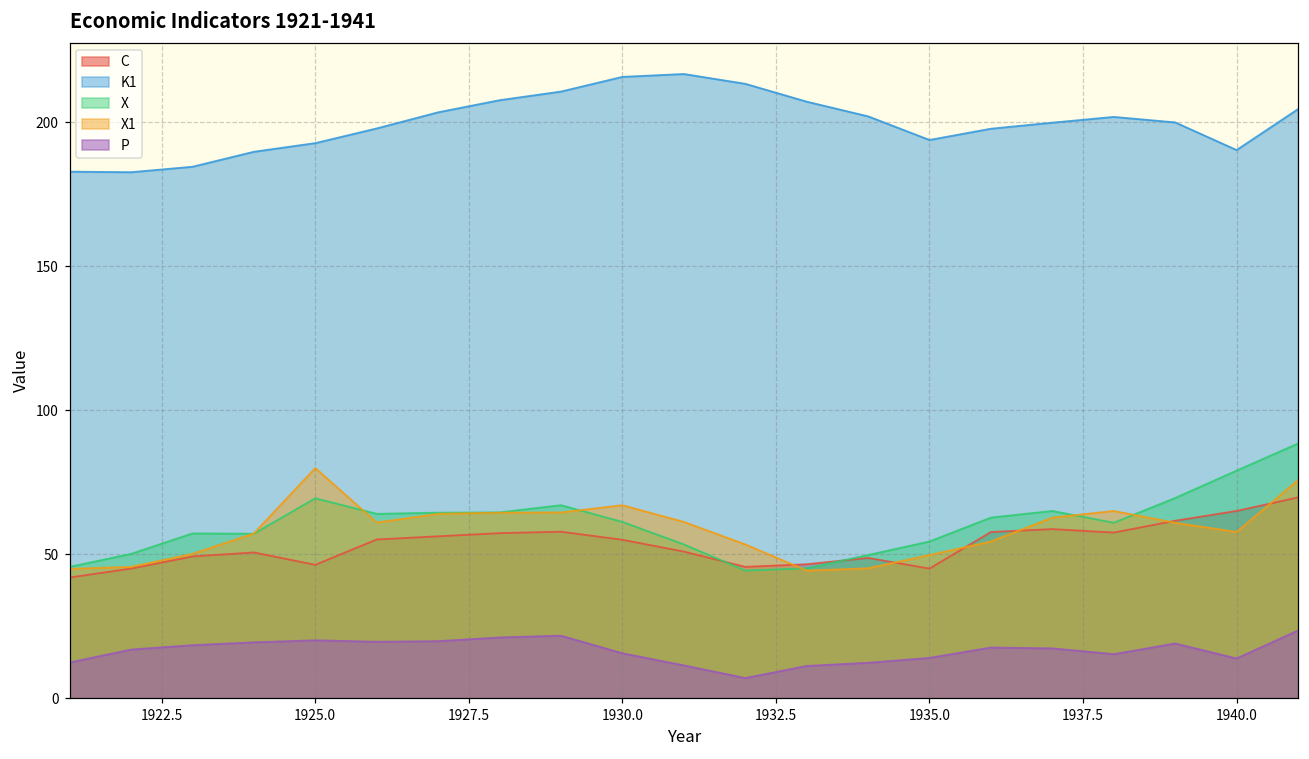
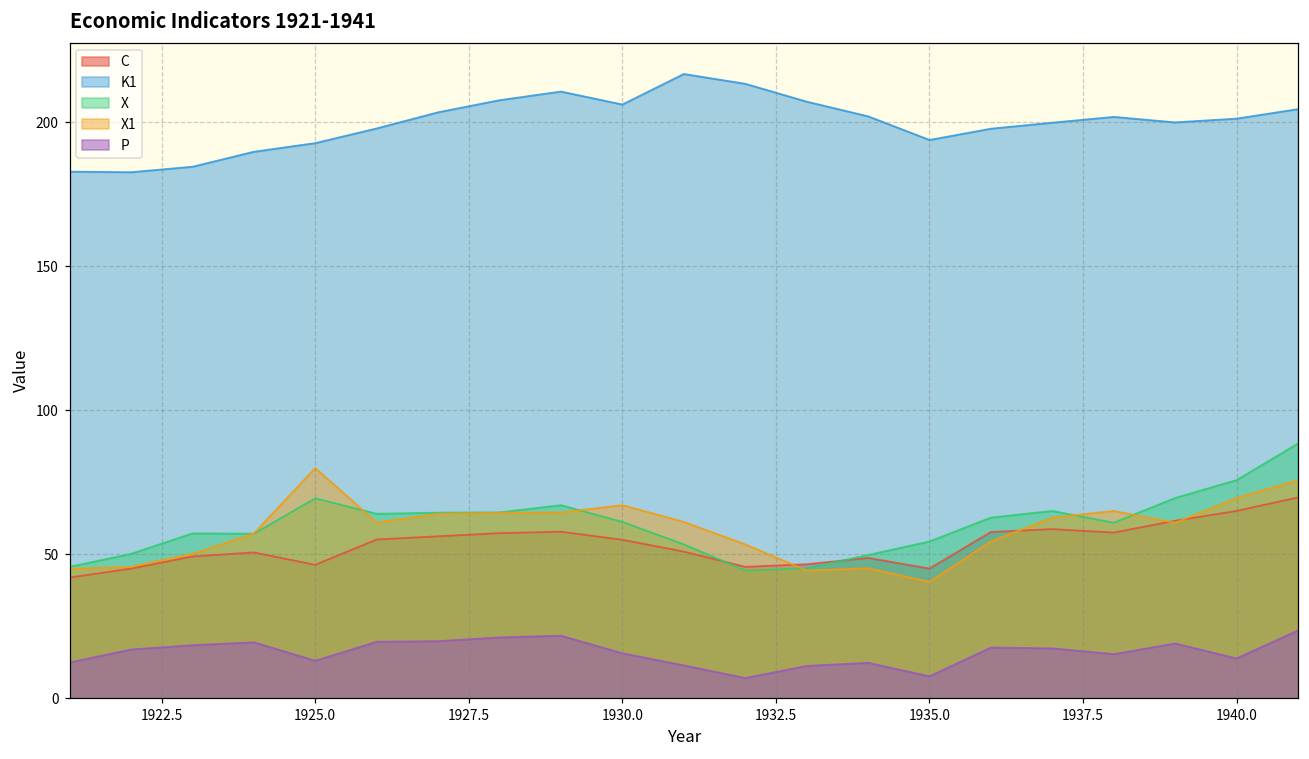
  {
    "C": {
      "1925.0": 46,
      "1930.0": 55,
      "1935.0": 45,
      "1940.0": 65
    },
    "K1": {
      "1925.0": 193,
-     "1930.0": 216,
+     "1930.0": 206,
      "1935.0": 194,
-     "1940.0": 190
+     "1940.0": 201
    },
    "X": {
      "1925.0": 69,
      "1930.0": 61,
      "1935.0": 54,
-     "1940.0": 79
+     "1940.0": 76
    },
    "X1": {
      "1925.0": 80,
      "1930.0": 67,
-     "1935.0": 50,
-     "1940.0": 58
+     "1935.0": 40,
+     "1940.0": 70
    },
    "P": {
-     "1925.0": 20,
+     "1925.0": 13,
      "1930.0": 16,
-     "1935.0": 14,
+     "1935.0": 8,
      "1940.0": 14
    }
  }
